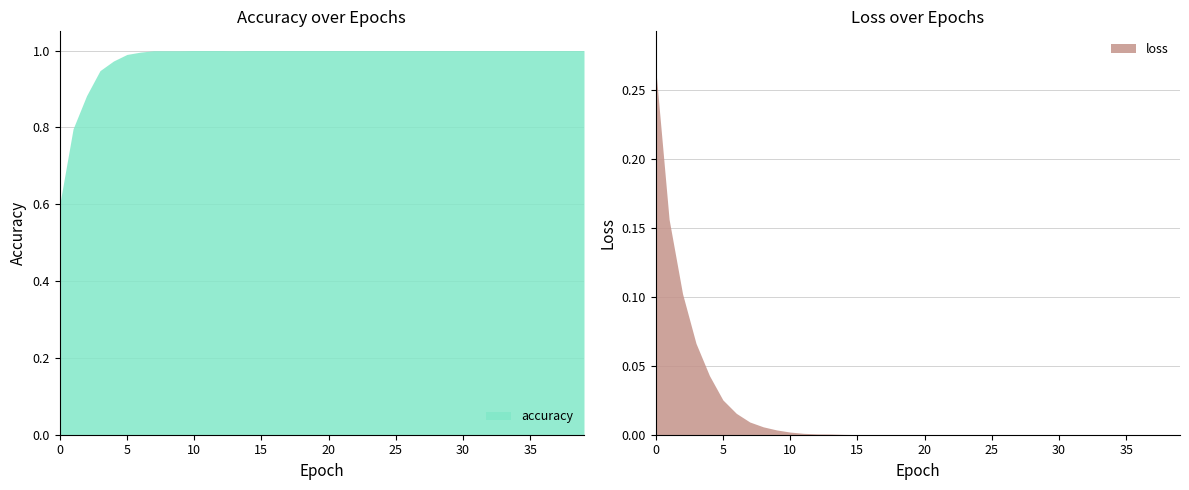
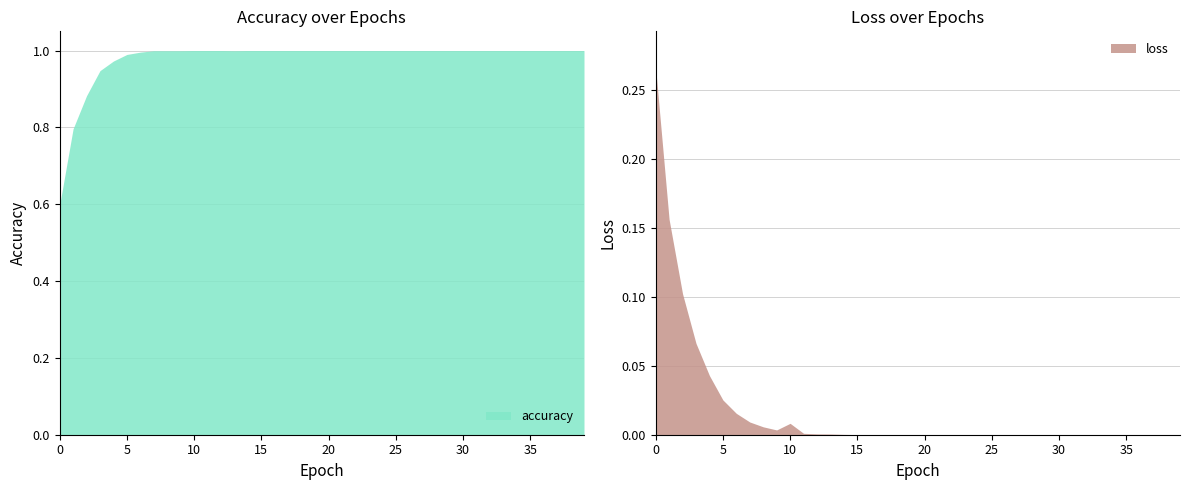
  {
    "Accuracy over Epochs": {
      "0": 0.60,
      "5": 0.99,
      "10": 1.00,
      "15": 1.00,
      "20": 1.00,
      "25": 1.00,
      "30": 1.00,
      "35": 1.00
    },
    "Loss over Epochs": {
      "0": 0.266,
      "5": 0.025,
-     "10": 0.002,
+     "10": 0.008,
      "15": 0.000,
      "20": 0.000,
      "25": 0.000,
      "30": 0.000,
      "35": 0.000
    }
  }
